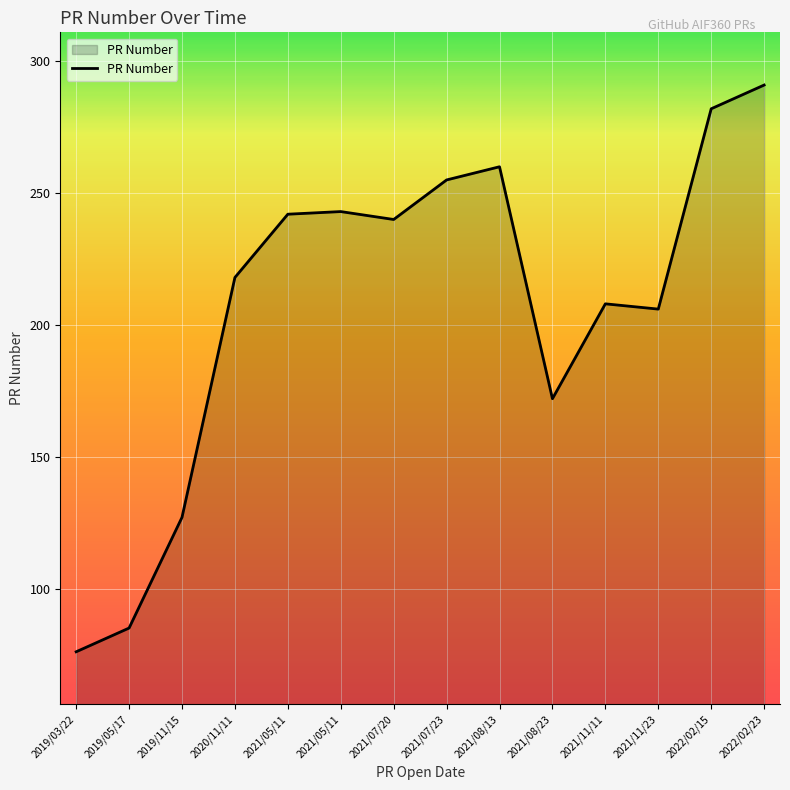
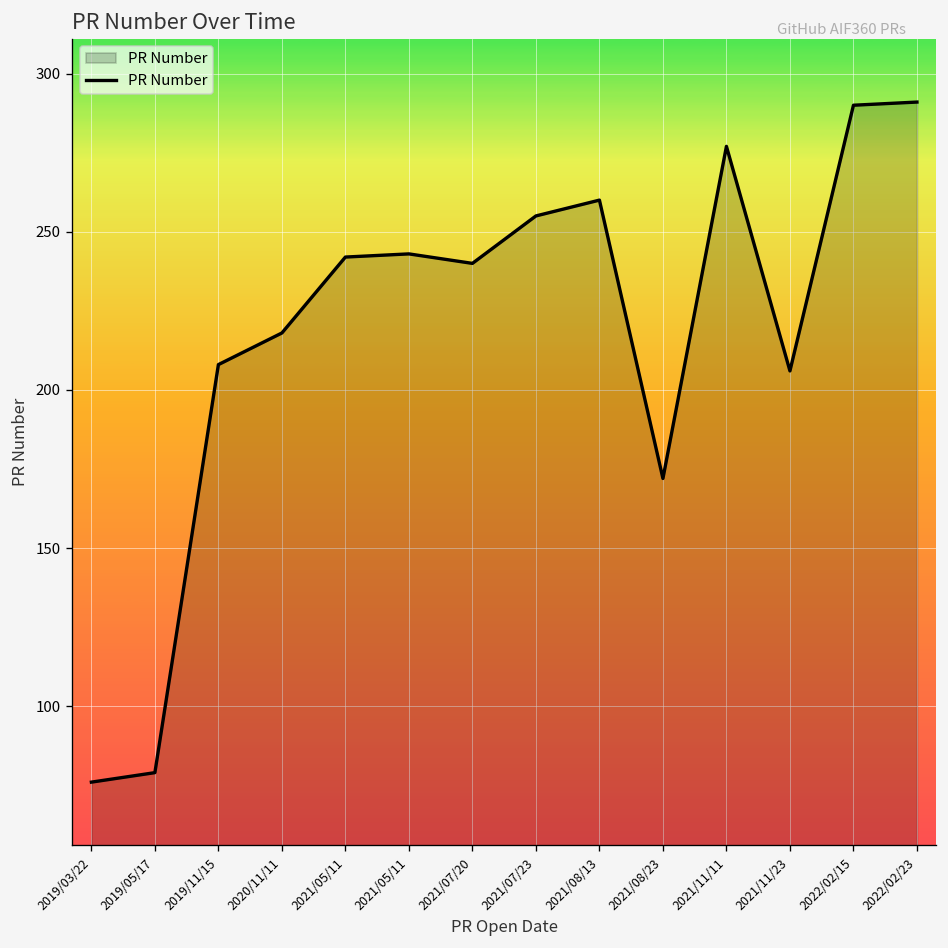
  {
    "2019/03/22": 76,
-   "2019/05/17": 85,
-   "2019/11/15": 127,
+   "2019/05/17": 79,
+   "2019/11/15": 208,
    "2020/11/11": 218,
    "2021/07/20": 240,
    "2021/07/23": 255,
    "2021/08/13": 260,
    "2021/08/23": 172,
-   "2021/11/11": 208,
+   "2021/11/11": 277,
    "2021/11/23": 206,
-   "2022/02/15": 282,
+   "2022/02/15": 290,
    "2022/02/23": 291
  }
